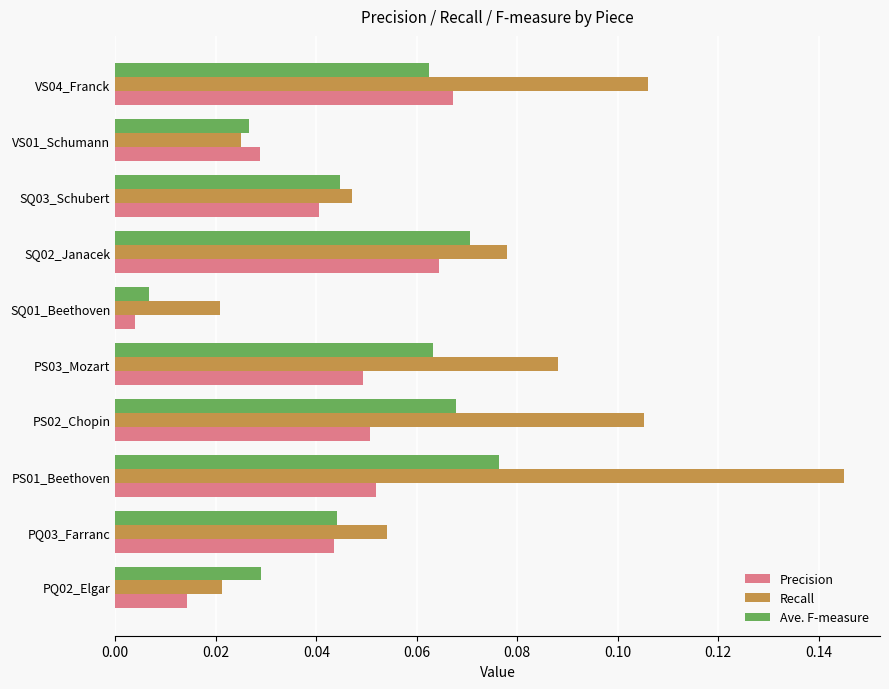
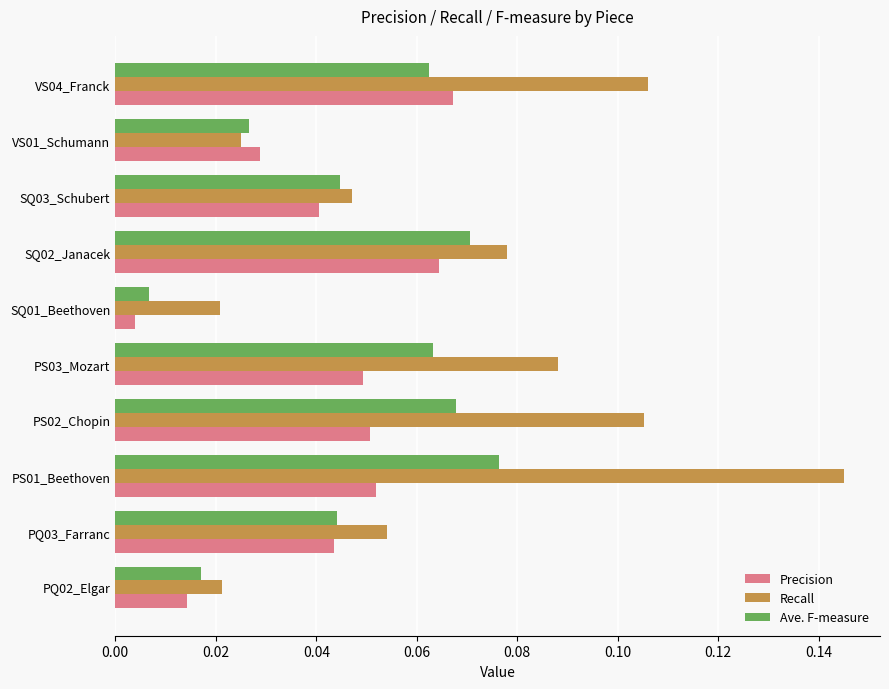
  {
    "Precision": {
      "VS04_Franck": 0.067,
      "VS01_Schumann": 0.029,
      "SQ03_Schubert": 0.041,
      "SQ02_Janacek": 0.065,
      "SQ01_Beethoven": 0.004,
      "PS03_Mozart": 0.049,
      "PS02_Chopin": 0.051,
      "PS01_Beethoven": 0.052,
      "PQ03_Farranc": 0.044,
      "PQ02_Elgar": 0.014
    },
    "Recall": {
      "VS04_Franck": 0.106,
      "VS01_Schumann": 0.025,
      "SQ03_Schubert": 0.047,
      "SQ02_Janacek": 0.078,
      "SQ01_Beethoven": 0.021,
      "PS03_Mozart": 0.088,
      "PS02_Chopin": 0.105,
      "PS01_Beethoven": 0.145,
      "PQ03_Farranc": 0.054,
      "PQ02_Elgar": 0.021
    },
    "Ave. F-measure": {
      "VS04_Franck": 0.062,
      "VS01_Schumann": 0.027,
      "SQ03_Schubert": 0.045,
      "SQ02_Janacek": 0.071,
      "SQ01_Beethoven": 0.007,
      "PS03_Mozart": 0.063,
      "PS02_Chopin": 0.068,
      "PS01_Beethoven": 0.076,
      "PQ03_Farranc": 0.044,
-     "PQ02_Elgar": 0.029
+     "PQ02_Elgar": 0.017
    }
  }
